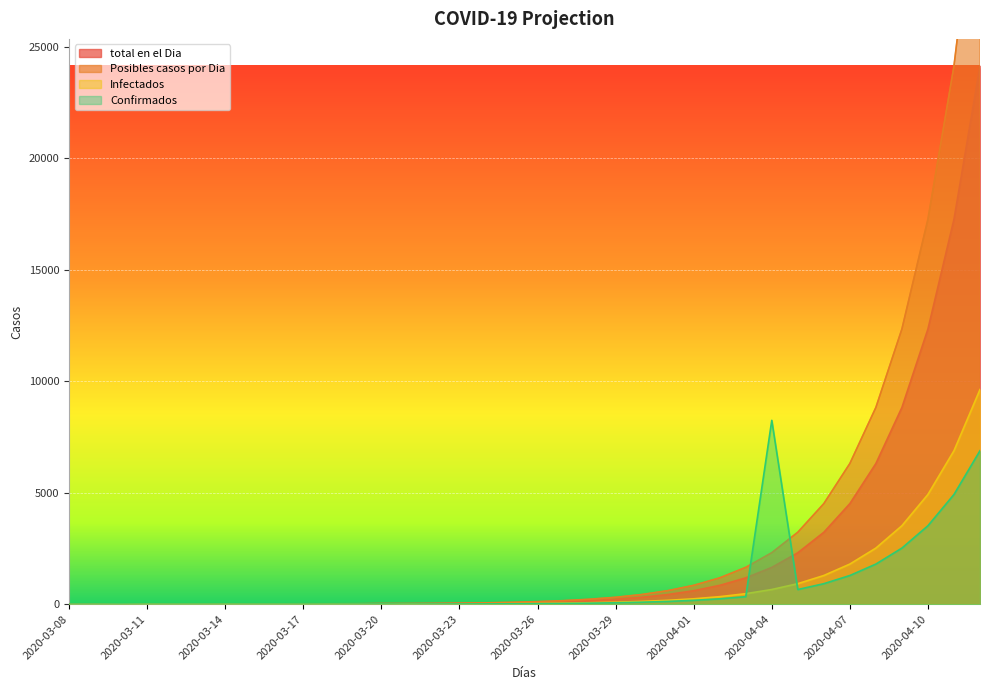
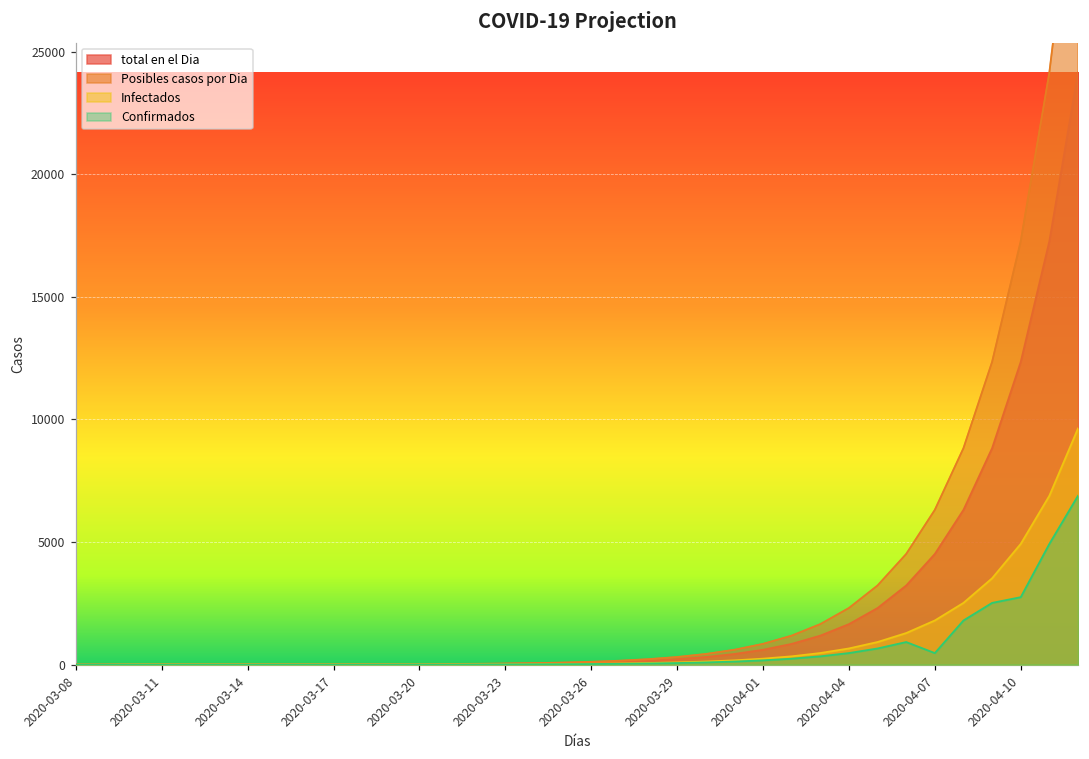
  {
    "Confirmados": {
-     "2020-04-04": 8200,
-     "2020-04-07": 1300,
-     "2020-04-10": 3500
+     "2020-04-04": 500,
+     "2020-04-07": 500,
+     "2020-04-10": 2700
    }
  }
